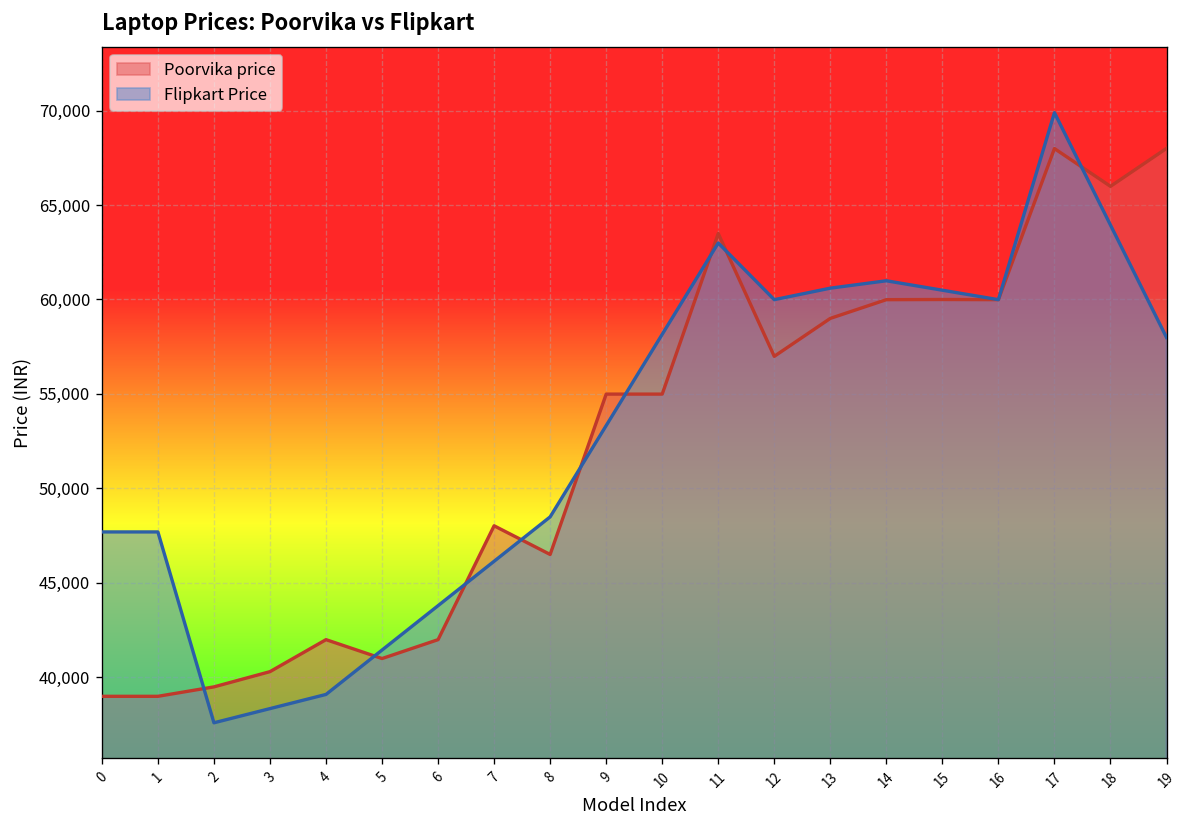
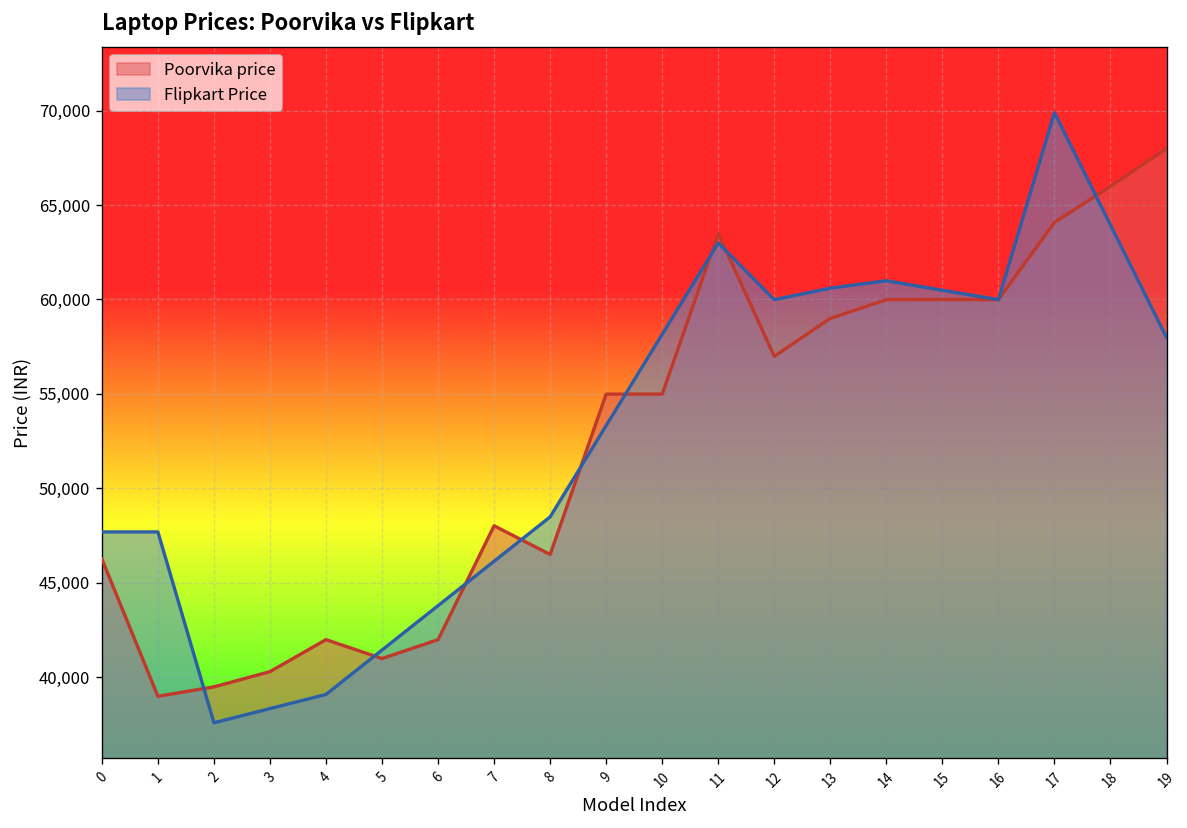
  {
    "Poorvika price": {
-     "0": "39,000",
+     "0": "46,300",
      "1": "39,000",
      "2": "39,500",
      "3": "40,300",
      "4": "42,000",
      "5": "41,000",
      "6": "42,000",
      "7": "48,000",
      "8": "46,500",
      "9": "55,000",
      "10": "55,000",
      "11": "63,500",
      "12": "57,000",
      "13": "59,000",
      "14": "60,000",
      "15": "60,000",
-     "17": "68,000",
+     "17": "64,100",
      "18": "66,000",
      "19": "68,000"
    },
    "Flipkart Price": {
      "0": "47,700",
      "1": "47,700",
      "2": "37,600",
      "3": "38,300",
      "4": "39,100",
      "5": "41,400",
      "6": "43,800",
      "7": "46,100",
      "8": "48,500",
      "9": "53,300",
      "10": "58,200",
      "11": "63,000",
      "12": "60,000",
      "13": "60,600",
      "14": "61,000",
      "15": "60,500",
      "17": "69,900",
      "18": "63,900",
      "19": "58,000"
    }
  }
